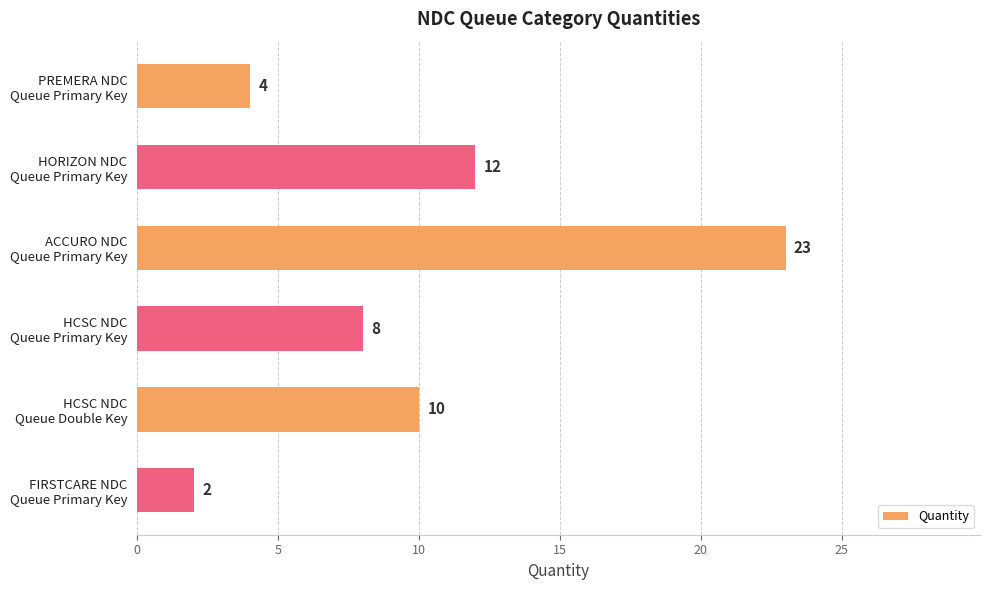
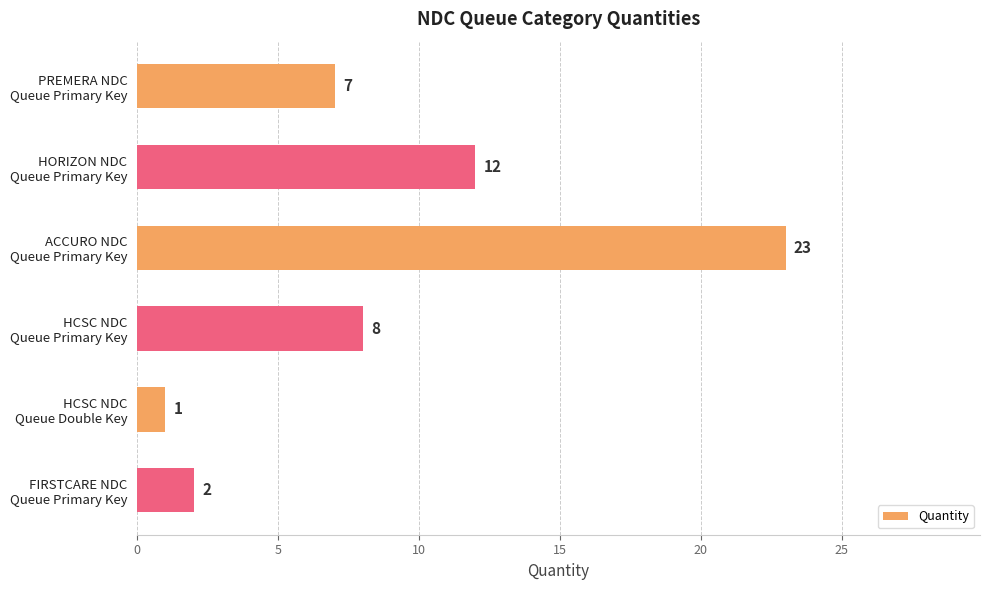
  {
-   "PREMERA NDC Queue Primary Key": 4,
+   "PREMERA NDC Queue Primary Key": 7,
    "HORIZON NDC Queue Primary Key": 12,
    "ACCURO NDC Queue Primary Key": 23,
    "HCSC NDC Queue Primary Key": 8,
-   "HCSC NDC Queue Double Key": 10,
+   "HCSC NDC Queue Double Key": 1,
    "FIRSTCARE NDC Queue Primary Key": 2
  }
